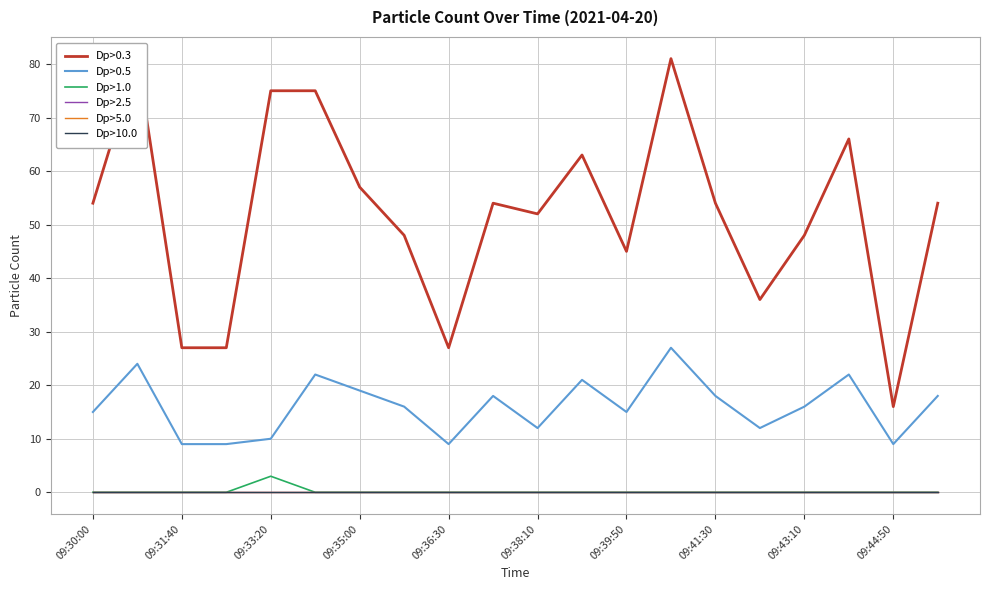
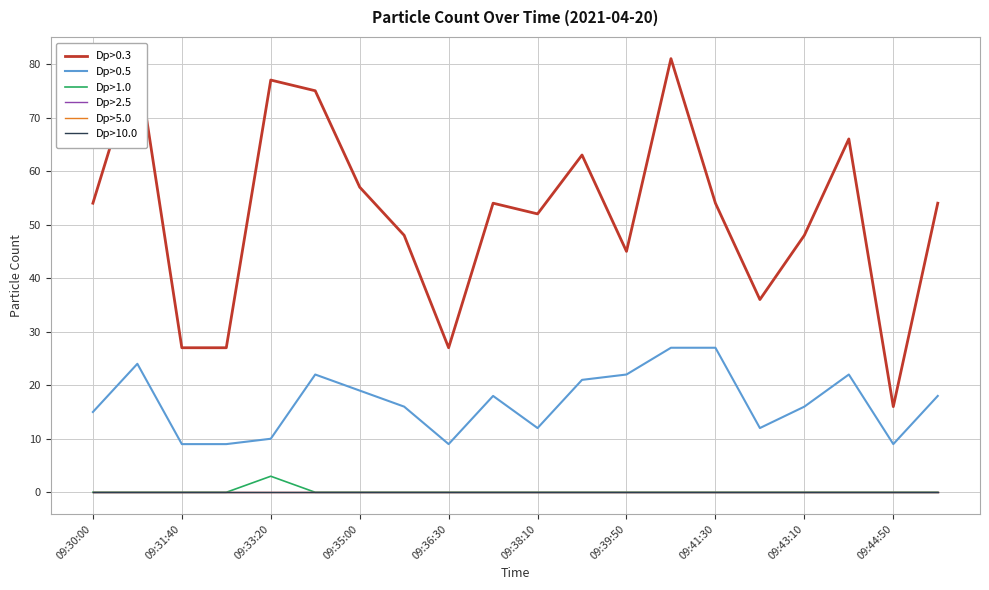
  {
    "Dp>0.3": {
      "09:30:00": 54,
      "09:31:40": 27,
-     "09:33:20": 75,
+     "09:33:20": 77,
      "09:35:00": 57,
      "09:36:30": 27,
      "09:38:10": 52,
      "09:39:50": 45,
      "09:41:30": 54,
      "09:43:10": 48,
      "09:44:50": 16
    },
    "Dp>0.5": {
      "09:30:00": 15,
      "09:31:40": 9,
      "09:33:20": 10,
      "09:35:00": 19,
      "09:36:30": 9,
      "09:38:10": 12,
-     "09:39:50": 15,
-     "09:41:30": 18,
+     "09:39:50": 22,
+     "09:41:30": 27,
      "09:43:10": 16,
      "09:44:50": 9
    },
    "Dp>1.0": {
      "09:33:20": 3
    },
    "Dp>10.0": {
      "09:33:20": 0
    }
  }
